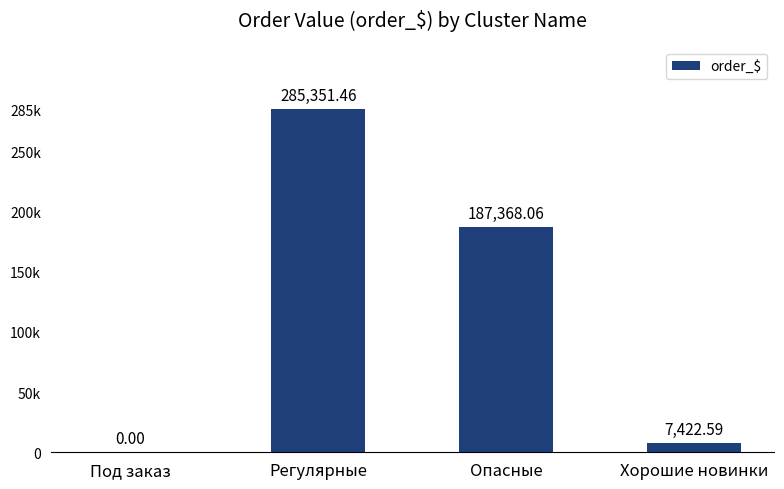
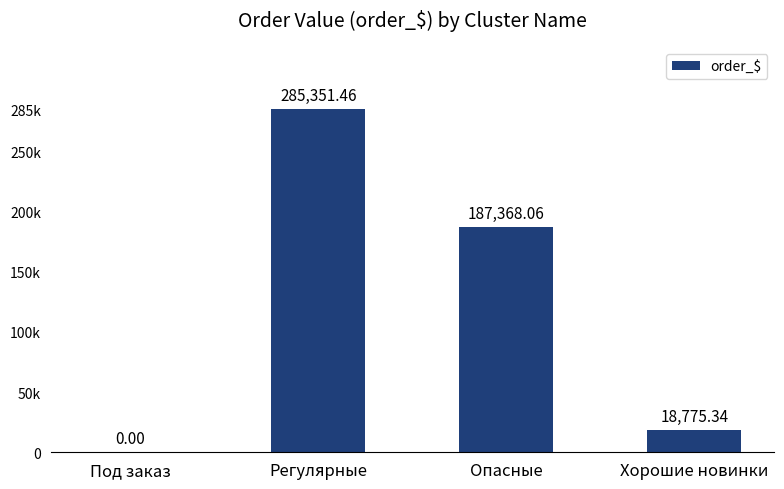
  {
    "Под заказ": "0.00",
    "Регулярные": "285,351.46",
    "Опасные": "187,368.06",
-   "Хорошие новинки": "7,422.59"
+   "Хорошие новинки": "18,775.34"
  }
